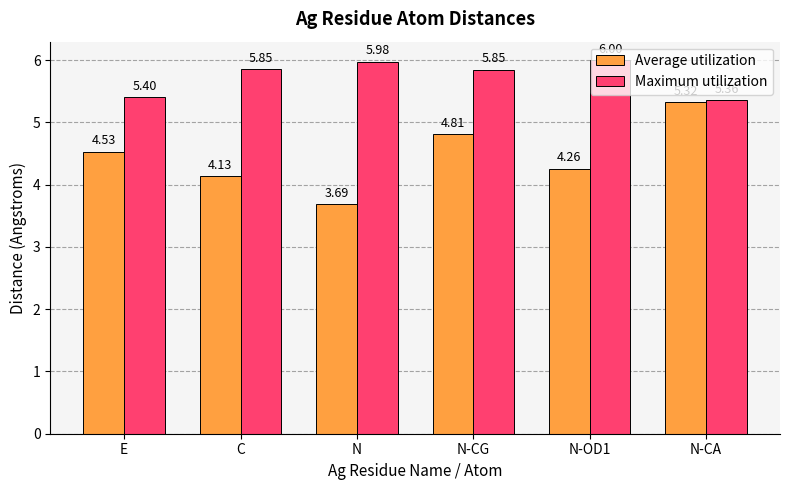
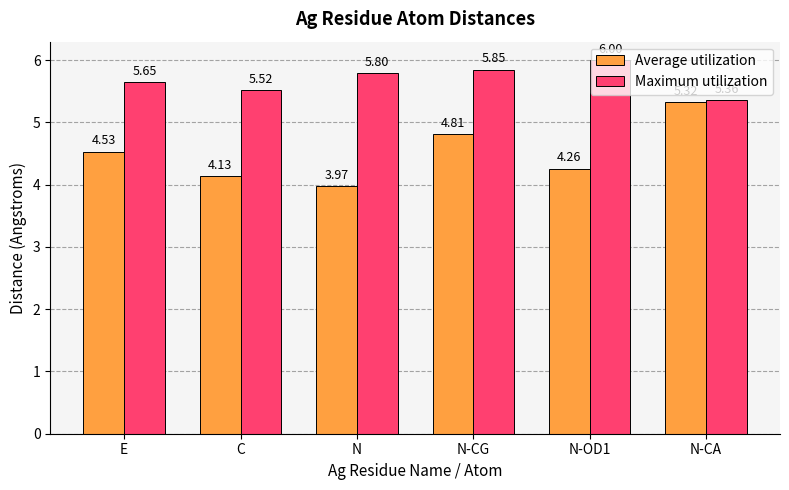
  {
    "Average utilization": {
      "E": 4.53,
      "C": 4.13,
-     "N": 3.69,
+     "N": 3.97,
      "N-CG": 4.81,
      "N-OD1": 4.26
    },
    "Maximum utilization": {
-     "E": 5.40,
-     "C": 5.85,
-     "N": 5.98,
+     "E": 5.65,
+     "C": 5.52,
+     "N": 5.80,
      "N-CG": 5.85
    }
  }
